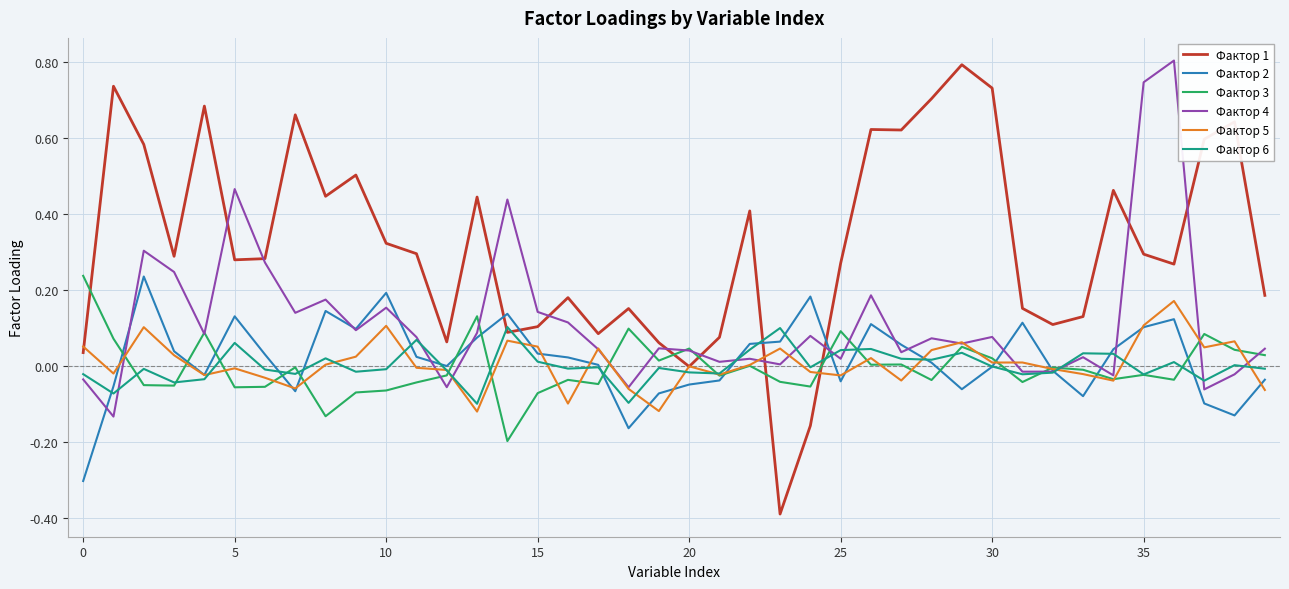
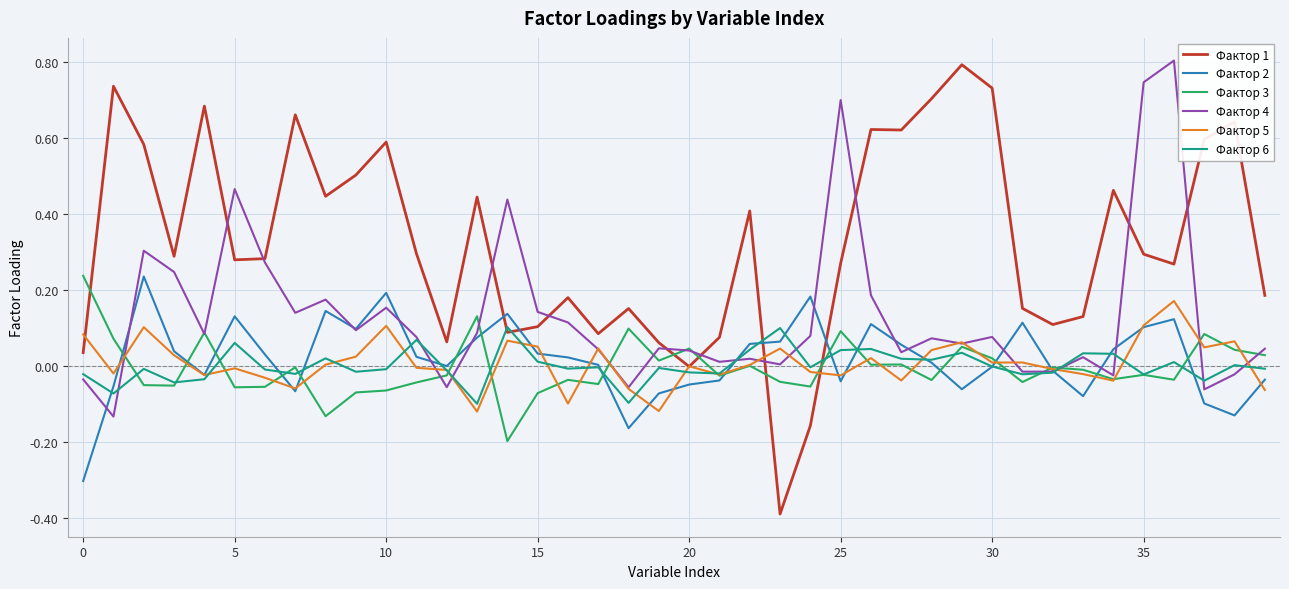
  {
    "Фактор 1": {
      "0": 0.04,
      "5": 0.28,
-     "10": 0.32,
+     "10": 0.59,
      "15": 0.10,
      "25": 0.27,
      "30": 0.73,
      "35": 0.29
    },
    "Фактор 2": {
      "0": -0.30,
      "5": 0.13,
      "10": 0.19,
      "15": 0.03,
      "20": -0.05,
      "25": -0.04
    },
    "Фактор 4": {
      "0": -0.04,
      "5": 0.47,
      "10": 0.15,
      "15": 0.14,
-     "25": 0.02,
+     "25": 0.70,
      "30": 0.08,
      "35": 0.75
    },
    "Фактор 5": {
-     "0": 0.05,
+     "0": 0.08,
      "5": -0.01,
      "10": 0.11,
      "15": 0.05,
      "25": -0.02,
      "30": 0.01
    }
  }
